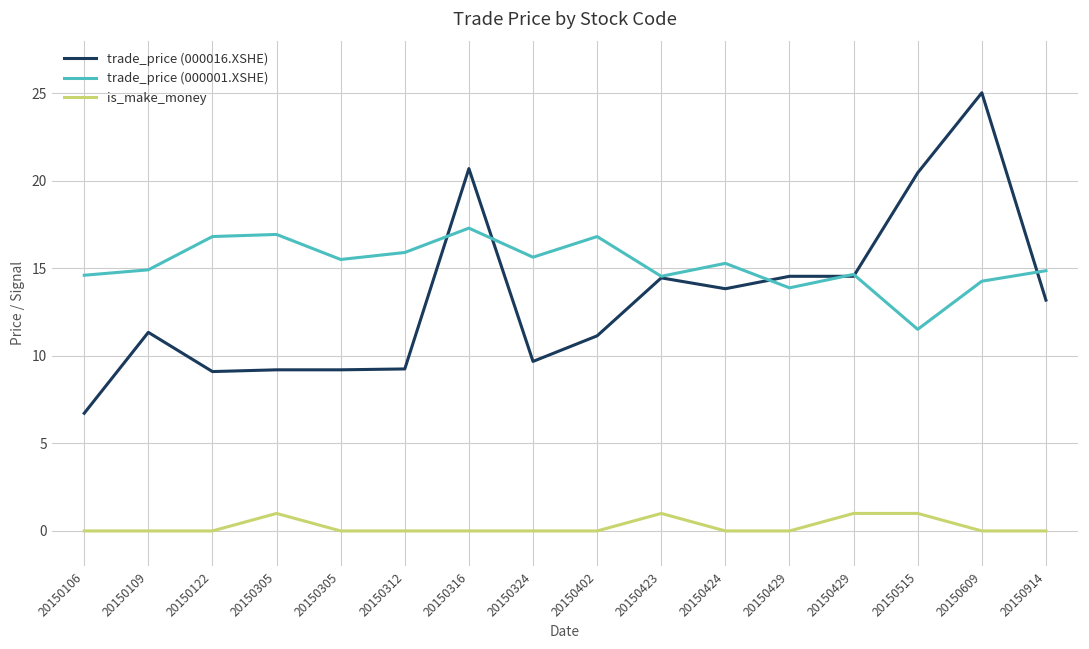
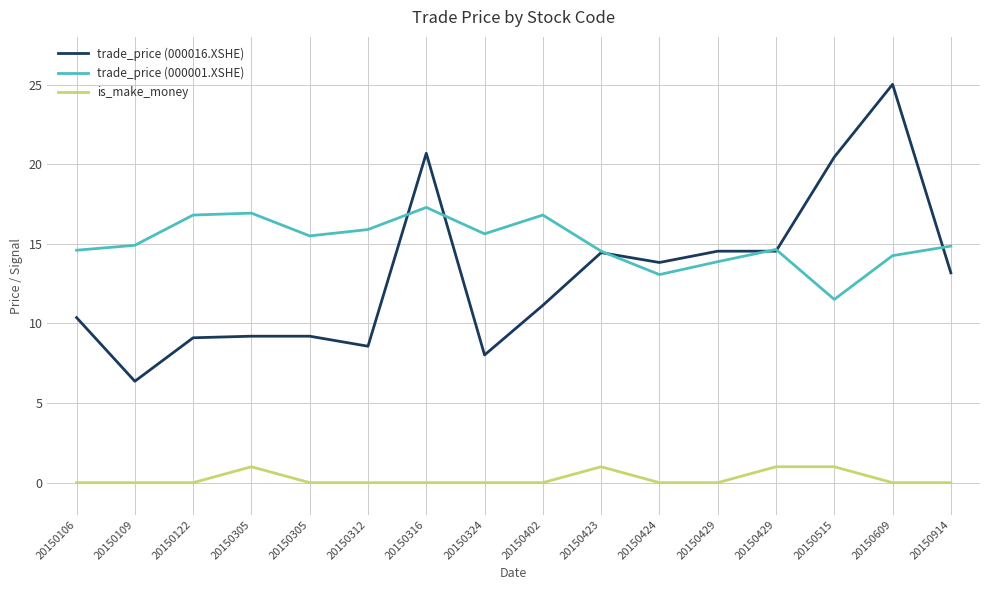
  {
    "trade_price (000016.XSHE)": {
-     "20150106": 6.7,
-     "20150109": 11.3,
+     "20150106": 10.4,
+     "20150109": 6.4,
      "20150122": 9.1,
-     "20150312": 9.3,
+     "20150312": 8.6,
      "20150316": 20.7,
-     "20150324": 9.7,
+     "20150324": 8.0,
      "20150402": 11.1,
      "20150424": 13.8,
      "20150515": 20.5,
      "20150609": 25.0,
      "20150914": 13.2
    },
    "trade_price (000001.XSHE)": {
      "20150106": 14.6,
      "20150109": 14.9,
      "20150122": 16.8,
      "20150312": 15.9,
      "20150316": 17.3,
      "20150324": 15.6,
      "20150402": 16.8,
-     "20150424": 15.3,
+     "20150424": 13.1,
      "20150515": 11.5,
      "20150609": 14.3,
      "20150914": 14.9
    },
    "is_make_money": {
      "20150106": 0.0,
      "20150109": 0.0,
      "20150122": 0.0,
      "20150312": 0.0,
      "20150316": 0.0,
      "20150324": 0.0,
      "20150402": 0.0,
      "20150423": 1.0,
      "20150424": 0.0,
      "20150515": 1.0,
      "20150609": 0.0,
      "20150914": 0.0
    }
  }
